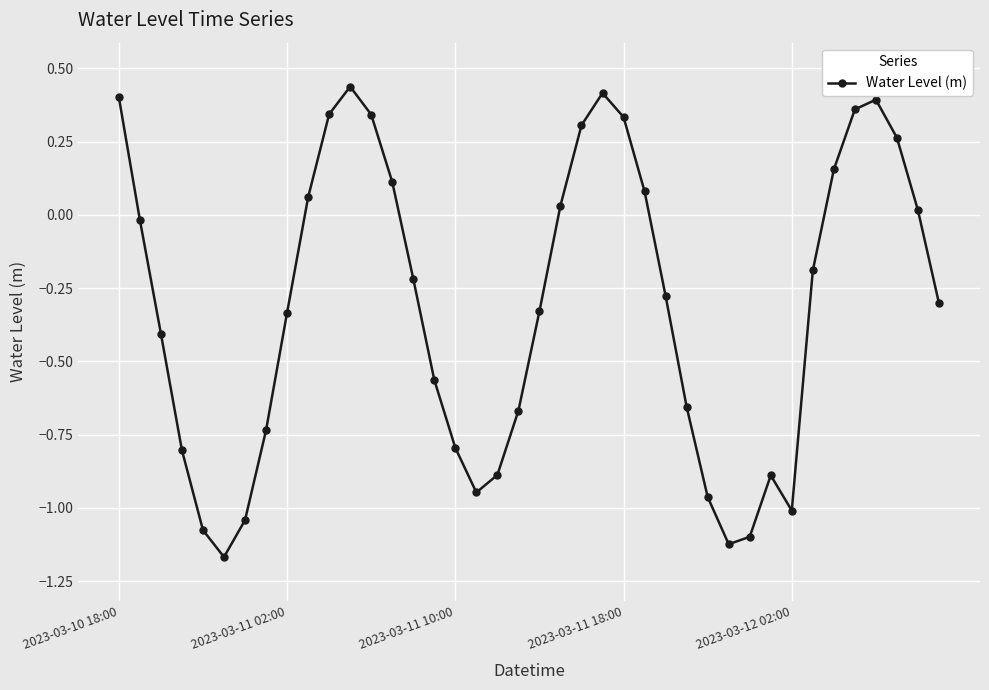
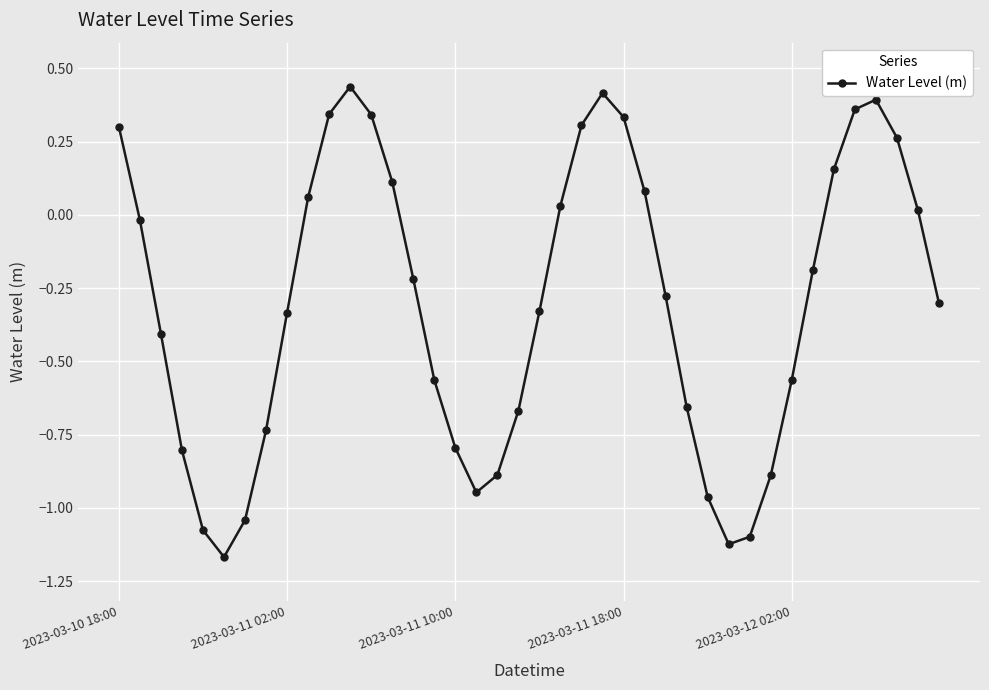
  {
-   "2023-03-10 18:00": 0.40,
+   "2023-03-10 18:00": 0.30,
    "2023-03-11 02:00": -0.33,
    "2023-03-11 10:00": -0.79,
    "2023-03-11 18:00": 0.33,
-   "2023-03-12 02:00": -1.01
+   "2023-03-12 02:00": -0.56
  }
